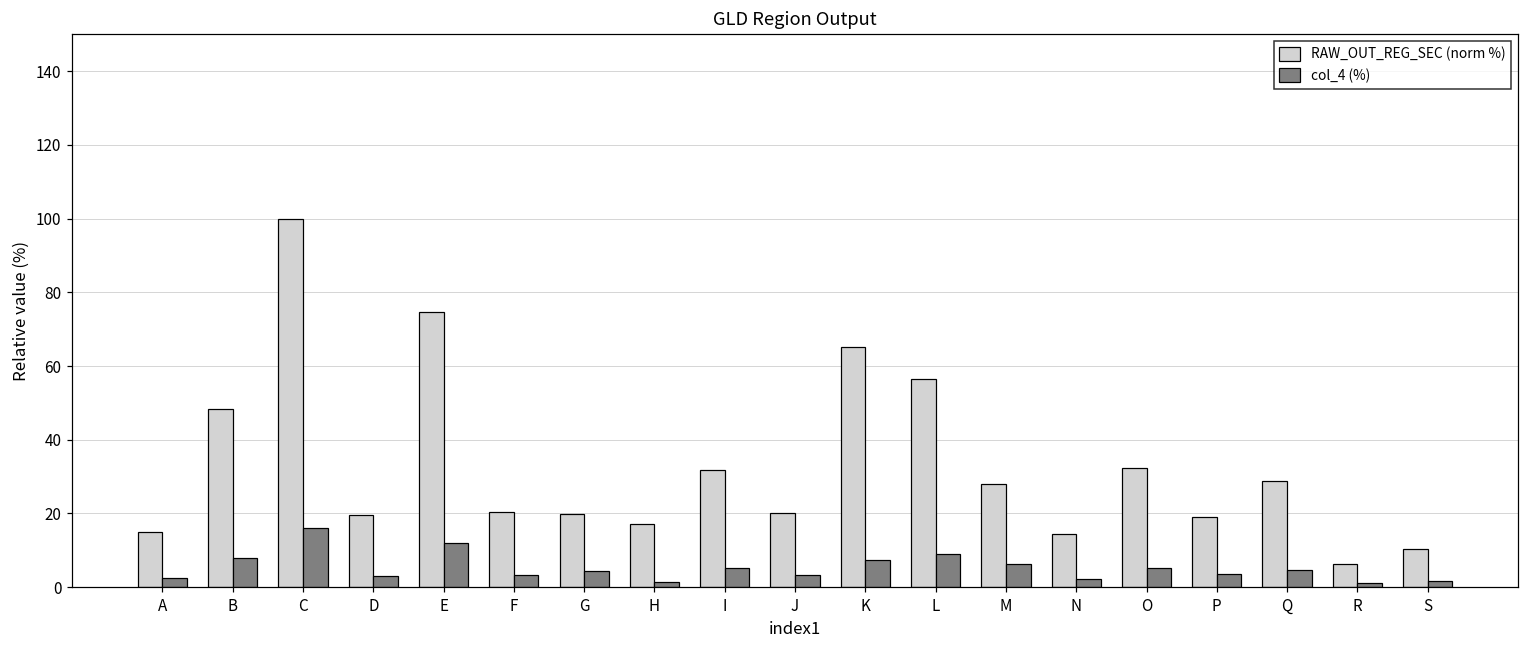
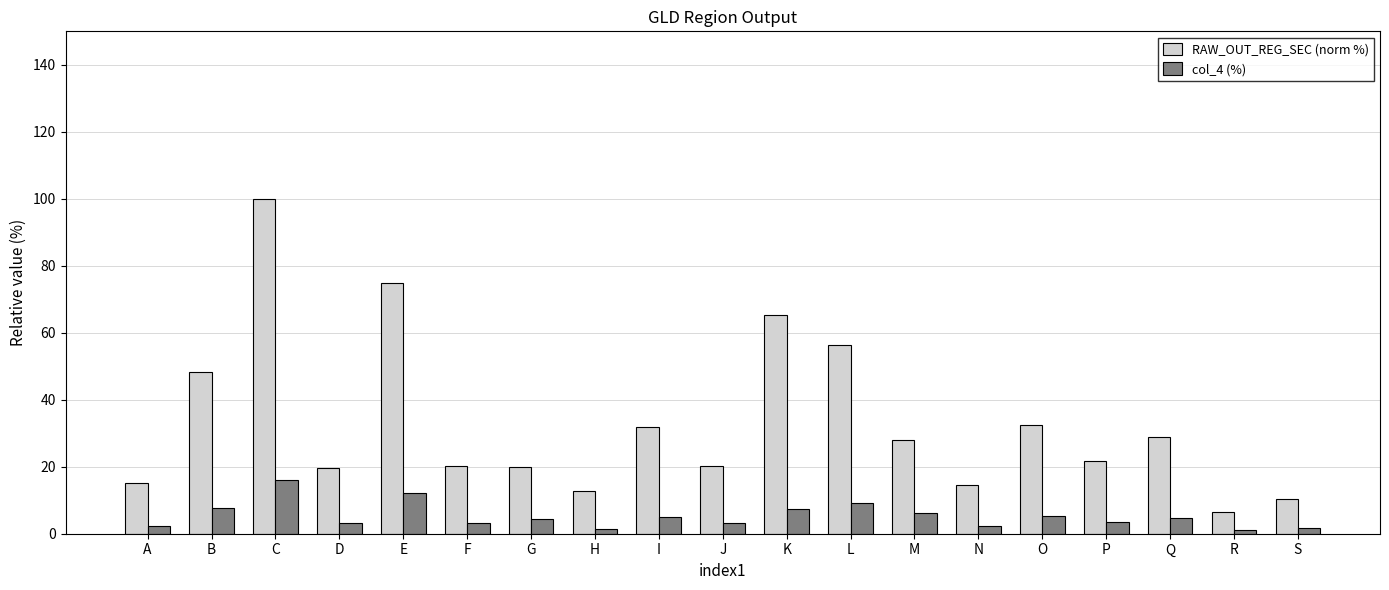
  {
    "RAW_OUT_REG_SEC (norm %)": {
      "A": 15,
      "B": 48,
      "C": 100,
      "D": 19,
      "E": 75,
      "F": 20,
      "G": 20,
-     "H": 17,
+     "H": 13,
      "I": 32,
      "J": 20,
      "K": 65,
      "L": 56,
      "M": 28,
      "N": 14,
      "O": 32,
-     "P": 19,
+     "P": 22,
      "Q": 29,
      "R": 6,
      "S": 10
    },
    "col_4 (%)": {
      "A": 2,
      "B": 8,
      "C": 16,
      "D": 3,
      "E": 12,
      "F": 3,
      "G": 4,
      "H": 1,
      "I": 5,
      "J": 3,
      "K": 7,
      "L": 9,
      "M": 6,
      "N": 2,
      "O": 5,
      "P": 3,
      "Q": 5,
      "R": 1,
      "S": 2
    }
  }
